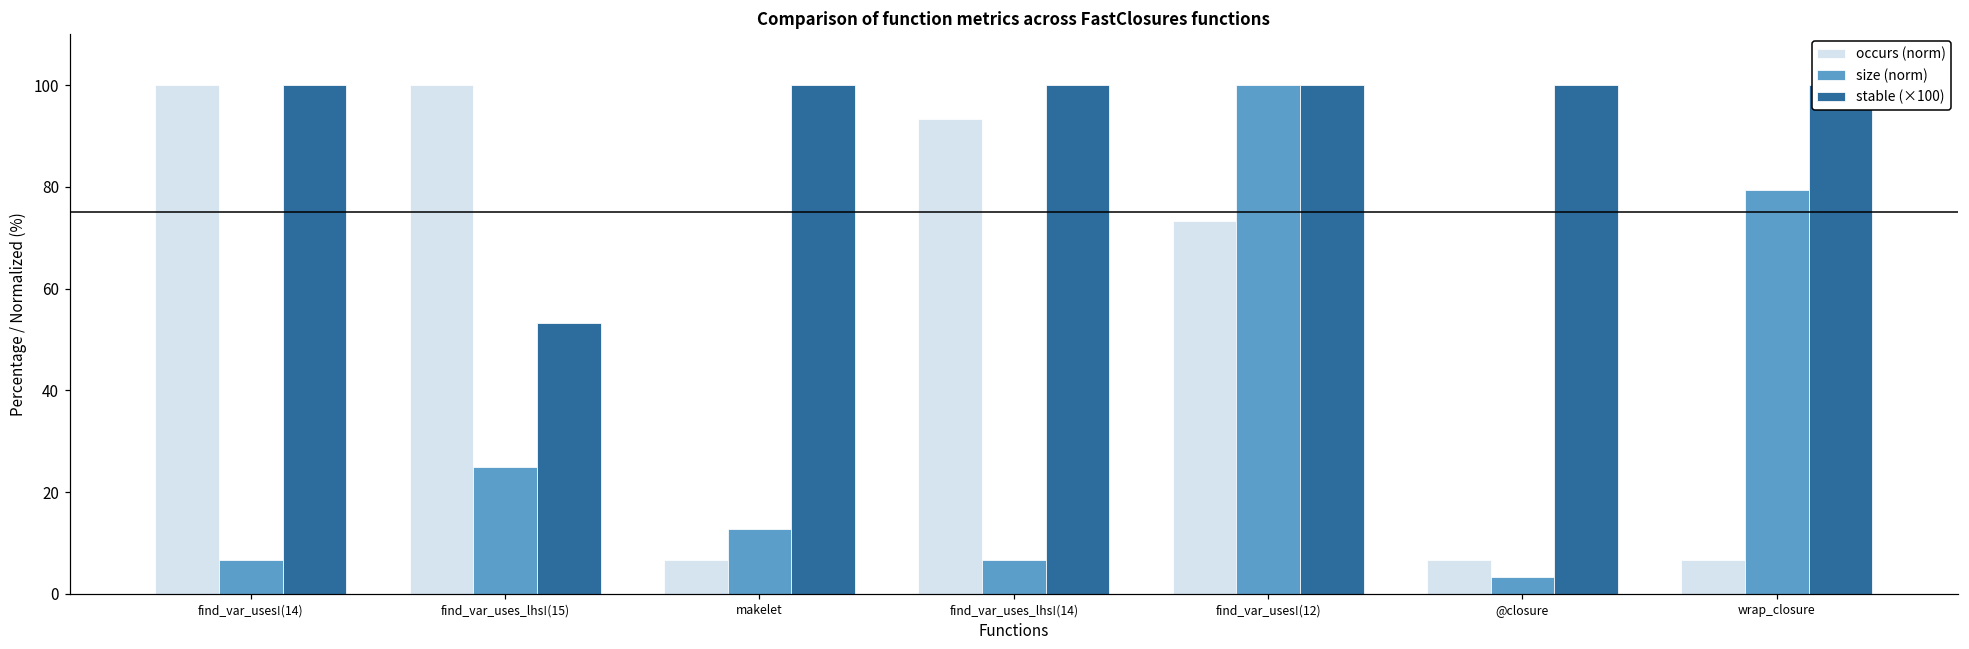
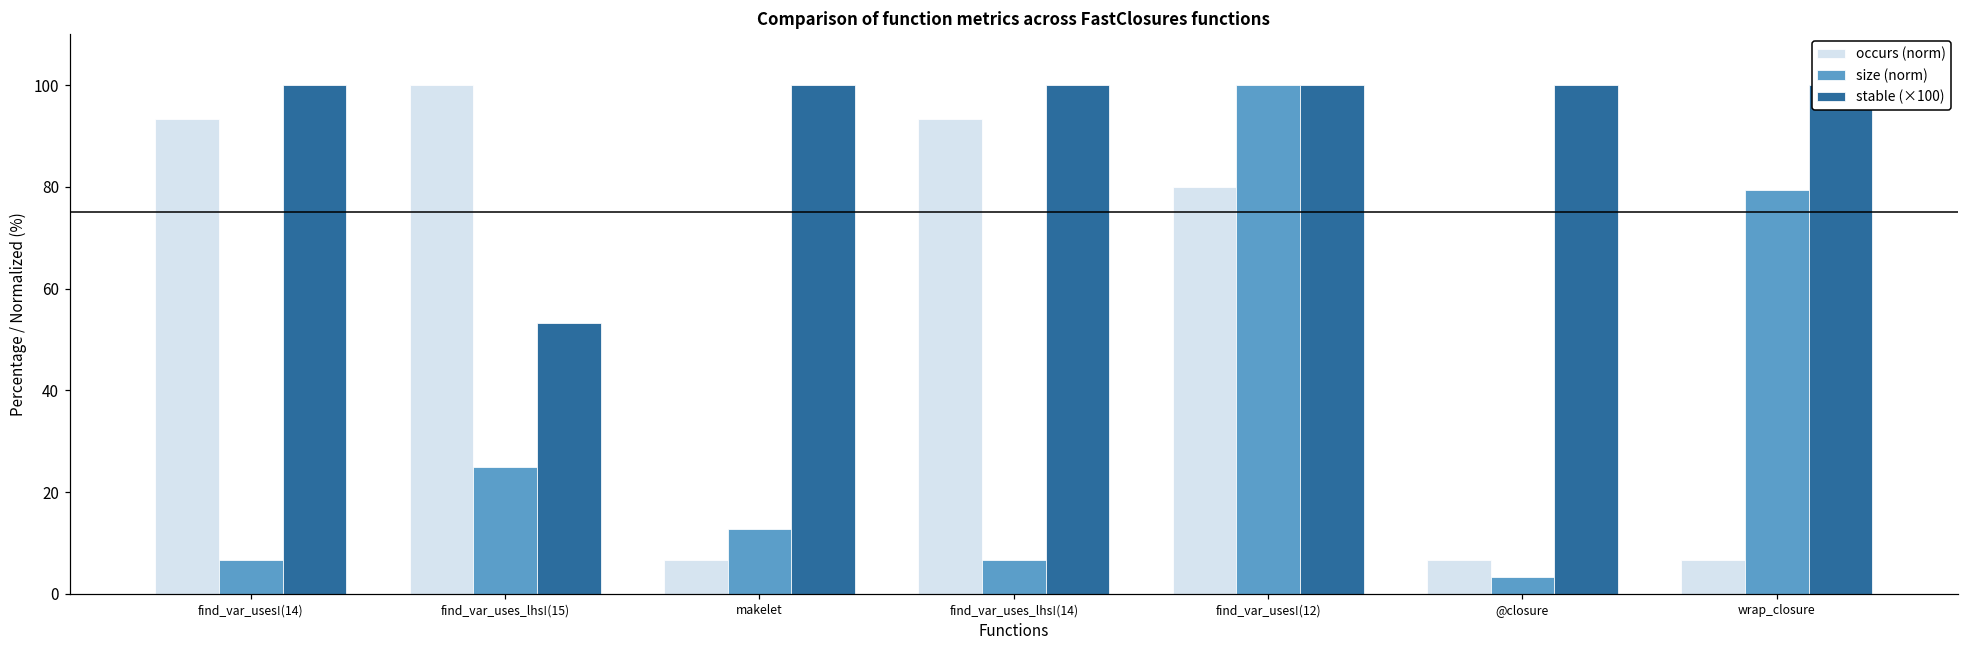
  {
    "occurs (norm)": {
-     "find_var_uses!(14)": 100,
+     "find_var_uses!(14)": 93,
      "find_var_uses_lhs!(15)": 100,
      "makelet": 7,
      "find_var_uses_lhs!(14)": 93,
-     "find_var_uses!(12)": 73,
+     "find_var_uses!(12)": 80,
      "@closure": 7,
      "wrap_closure": 7
    },
    "size (norm)": {
      "find_var_uses!(14)": 7,
      "find_var_uses_lhs!(15)": 25,
      "makelet": 13,
      "find_var_uses_lhs!(14)": 7,
      "find_var_uses!(12)": 100,
      "@closure": 3,
      "wrap_closure": 79
    },
    "stable (×100)": {
      "find_var_uses!(14)": 100,
      "find_var_uses_lhs!(15)": 53,
      "makelet": 100,
      "find_var_uses_lhs!(14)": 100,
      "find_var_uses!(12)": 100,
      "@closure": 100
    }
  }
